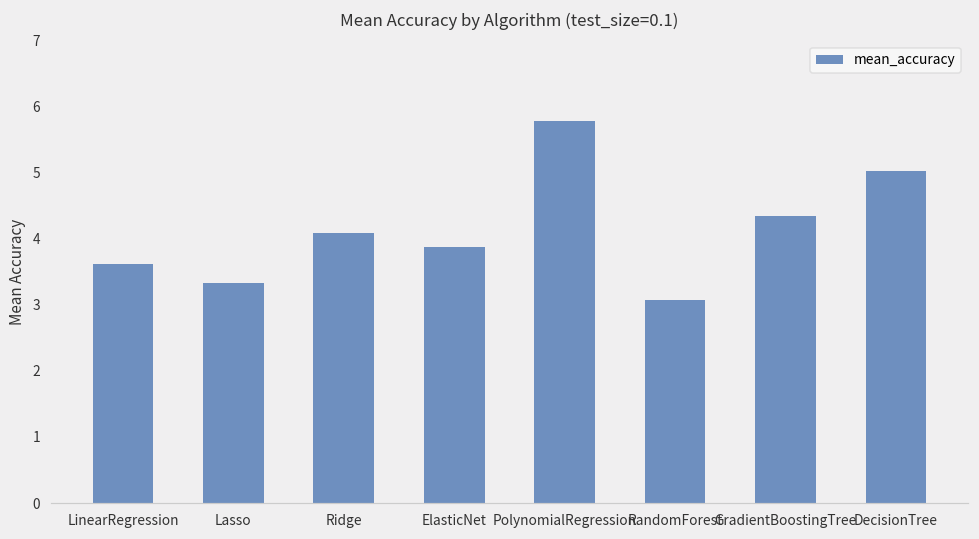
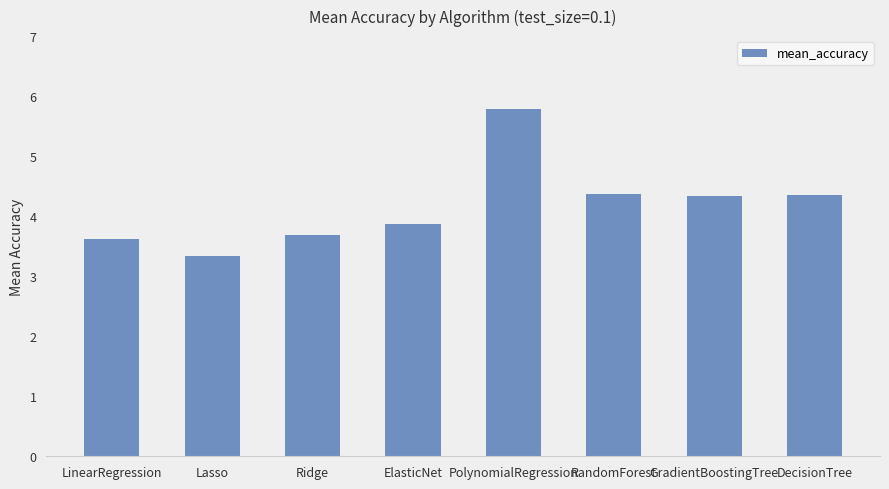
  {
    "LinearRegression": 3.6,
    "Lasso": 3.3,
-   "Ridge": 4.1,
+   "Ridge": 3.7,
    "ElasticNet": 3.9,
    "PolynomialRegression": 5.8,
-   "RandomForest": 3.1,
+   "RandomForest": 4.4,
    "GradientBoostingTree": 4.3,
-   "DecisionTree": 5.0
+   "DecisionTree": 4.3
  }
